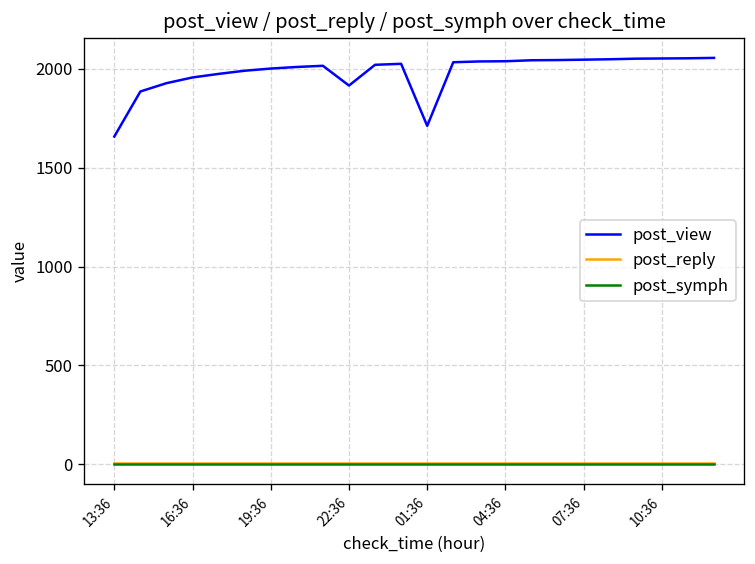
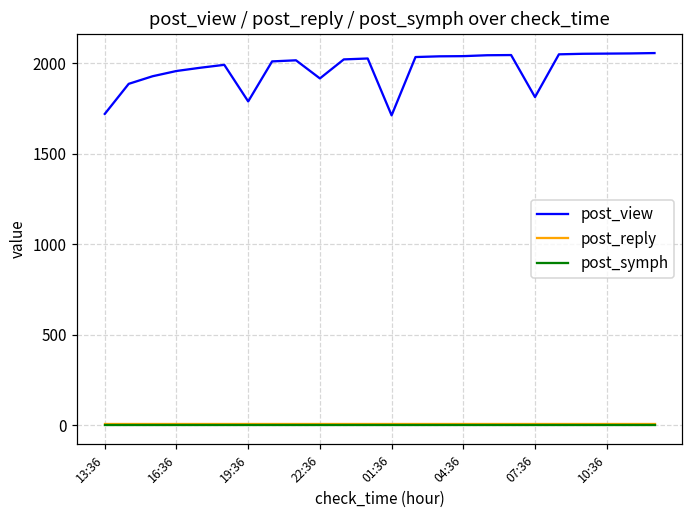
  {
    "post_view": {
-     "13:36": 1660,
+     "13:36": 1720,
      "16:36": 1960,
-     "19:36": 2000,
+     "19:36": 1790,
      "22:36": 1920,
      "01:36": 1710,
      "04:36": 2040,
-     "07:36": 2050,
+     "07:36": 1810,
      "10:36": 2050
    }
  }
